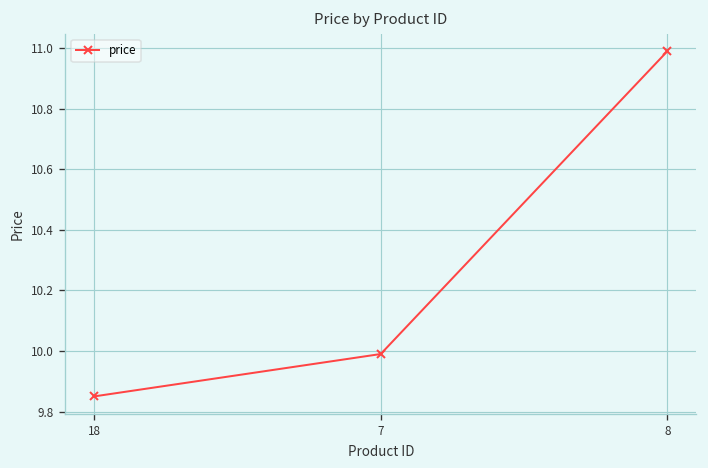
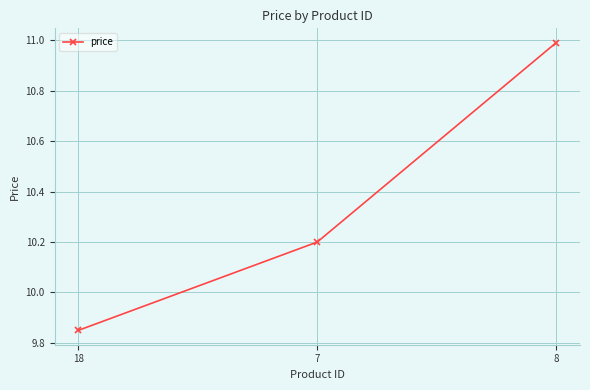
  {
    "18": 9.85,
-   "7": 9.99,
+   "7": 10.20,
    "8": 10.99
  }
